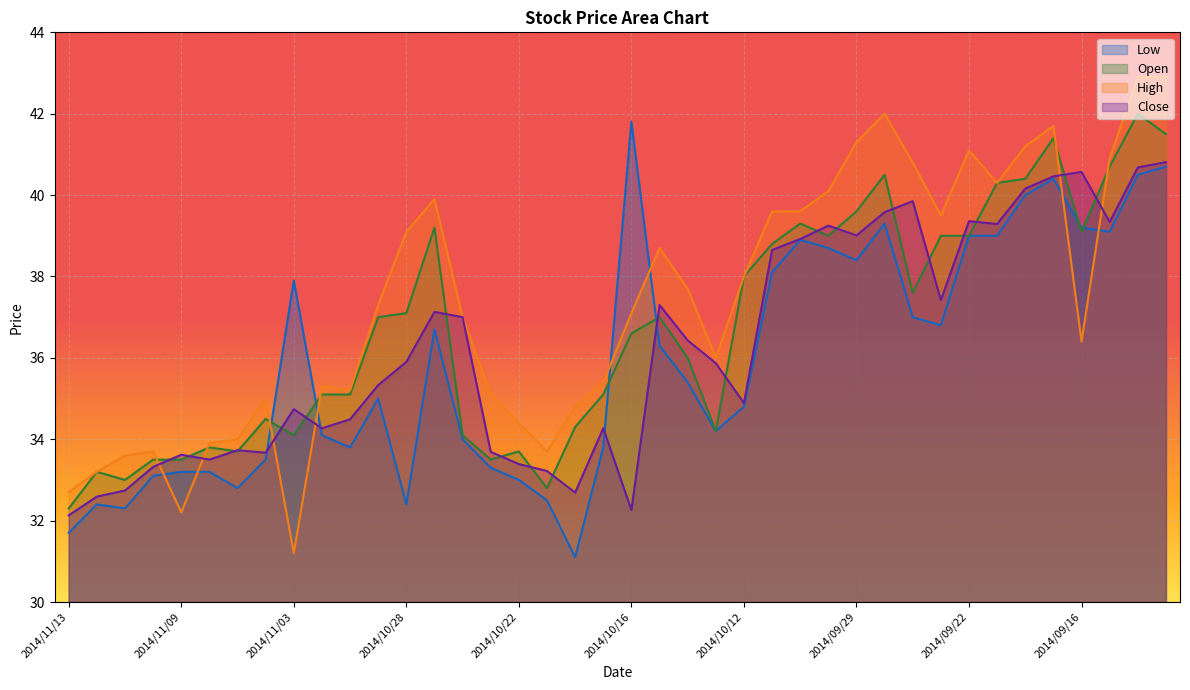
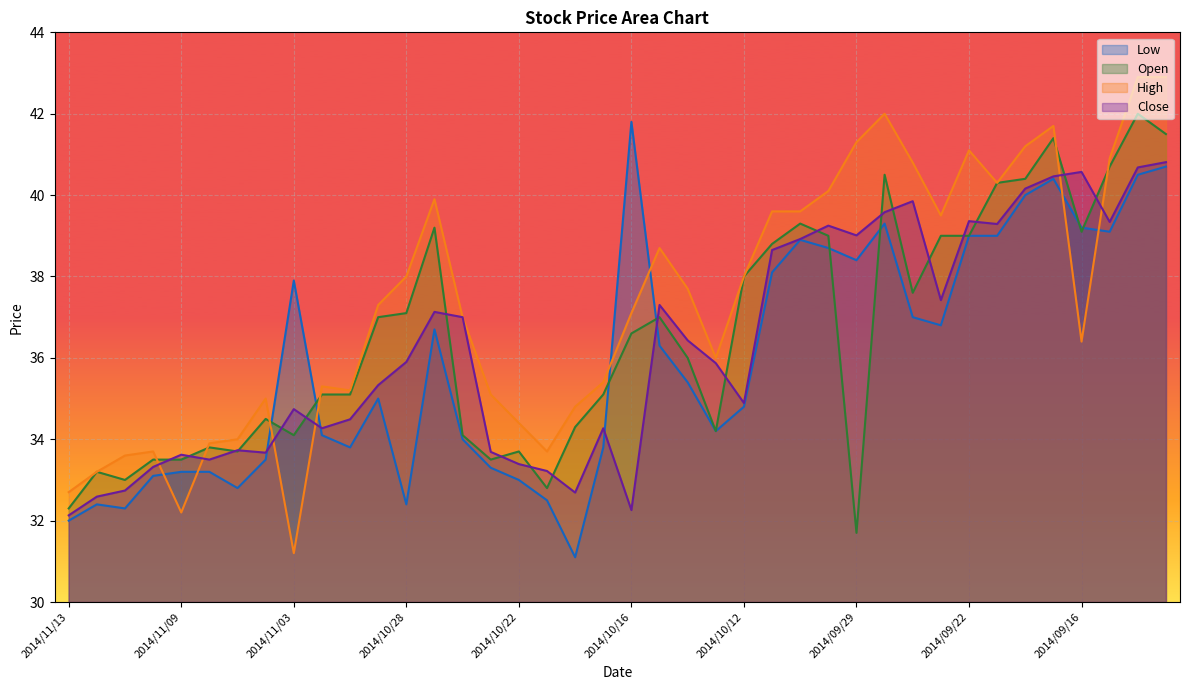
  {
    "Low": {
-     "2014/11/13": 31.7,
+     "2014/11/13": 32.0,
      "2014/11/09": 33.2,
      "2014/11/03": 37.9,
      "2014/10/28": 32.4,
      "2014/10/22": 33.0,
      "2014/10/16": 41.8,
      "2014/10/12": 34.8,
      "2014/09/29": 38.4,
      "2014/09/16": 39.2
    },
    "Open": {
      "2014/11/13": 32.3,
      "2014/11/09": 33.5,
      "2014/11/03": 34.1,
      "2014/10/28": 37.1,
      "2014/10/22": 33.7,
      "2014/10/16": 36.6,
-     "2014/09/29": 39.6,
+     "2014/09/29": 31.7,
      "2014/09/16": 39.1
    },
    "High": {
      "2014/11/13": 32.7,
      "2014/11/09": 32.2,
      "2014/11/03": 31.2,
-     "2014/10/28": 39.1,
+     "2014/10/28": 38.0,
      "2014/10/22": 34.4,
      "2014/10/16": 37.1,
      "2014/09/29": 41.3,
      "2014/09/22": 41.1,
      "2014/09/16": 36.4
    },
    "Close": {
      "2014/11/13": 32.1,
      "2014/11/09": 33.6,
      "2014/11/03": 34.7,
      "2014/10/28": 35.9,
      "2014/10/22": 33.4,
      "2014/10/16": 32.3,
      "2014/10/12": 34.9,
      "2014/09/29": 39.0,
      "2014/09/22": 39.4,
      "2014/09/16": 40.6
    }
  }
